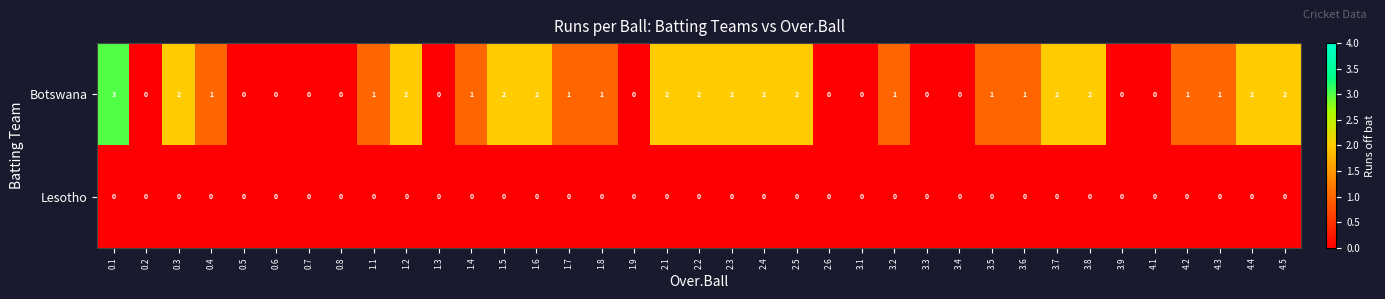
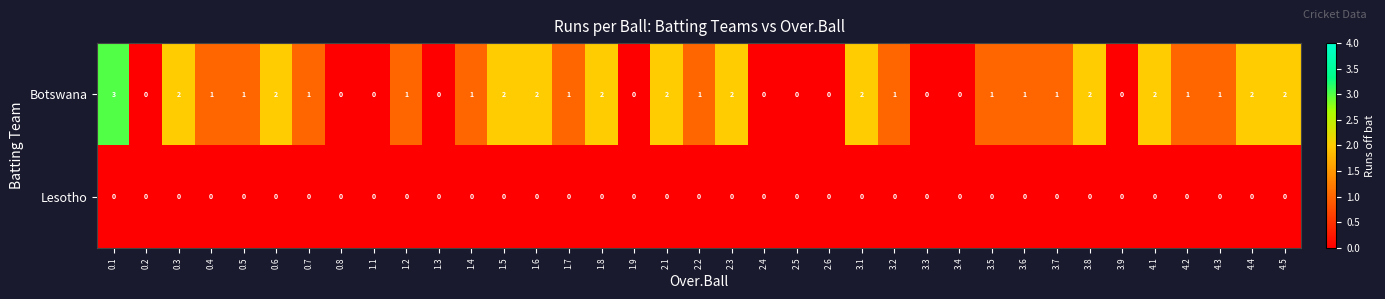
  {
    "Botswana": {
      "0.1": 3,
      "0.2": 0,
      "0.3": 2,
      "0.4": 1,
-     "0.5": 0,
-     "0.6": 0,
-     "0.7": 0,
+     "0.5": 1,
+     "0.6": 2,
+     "0.7": 1,
      "0.8": 0,
-     "1.1": 1,
-     "1.2": 2,
+     "1.1": 0,
+     "1.2": 1,
      "1.3": 0,
      "1.4": 1,
      "1.5": 2,
      "1.6": 2,
      "1.7": 1,
-     "1.8": 1,
+     "1.8": 2,
      "1.9": 0,
      "2.1": 2,
-     "2.2": 2,
+     "2.2": 1,
      "2.3": 2,
-     "2.4": 2,
-     "2.5": 2,
+     "2.4": 0,
+     "2.5": 0,
      "2.6": 0,
-     "3.1": 0,
+     "3.1": 2,
      "3.2": 1,
      "3.3": 0,
      "3.4": 0,
      "3.5": 1,
      "3.6": 1,
-     "3.7": 2,
+     "3.7": 1,
      "3.8": 2,
      "3.9": 0,
-     "4.1": 0,
+     "4.1": 2,
      "4.2": 1,
      "4.3": 1,
      "4.4": 2,
      "4.5": 2
    },
    "Lesotho": {
      "0.1": 0,
      "0.2": 0,
      "0.3": 0,
      "0.4": 0,
      "0.5": 0,
      "0.6": 0,
      "0.7": 0,
      "0.8": 0,
      "1.1": 0,
      "1.2": 0,
      "1.3": 0,
      "1.4": 0,
      "1.5": 0,
      "1.6": 0,
      "1.7": 0,
      "1.8": 0,
      "1.9": 0,
      "2.1": 0,
      "2.2": 0,
      "2.3": 0,
      "2.4": 0,
      "2.5": 0,
      "2.6": 0,
      "3.1": 0,
      "3.2": 0,
      "3.3": 0,
      "3.4": 0,
      "3.5": 0,
      "3.6": 0,
      "3.7": 0,
      "3.8": 0,
      "3.9": 0,
      "4.1": 0,
      "4.2": 0,
      "4.3": 0,
      "4.4": 0,
      "4.5": 0
    }
  }
